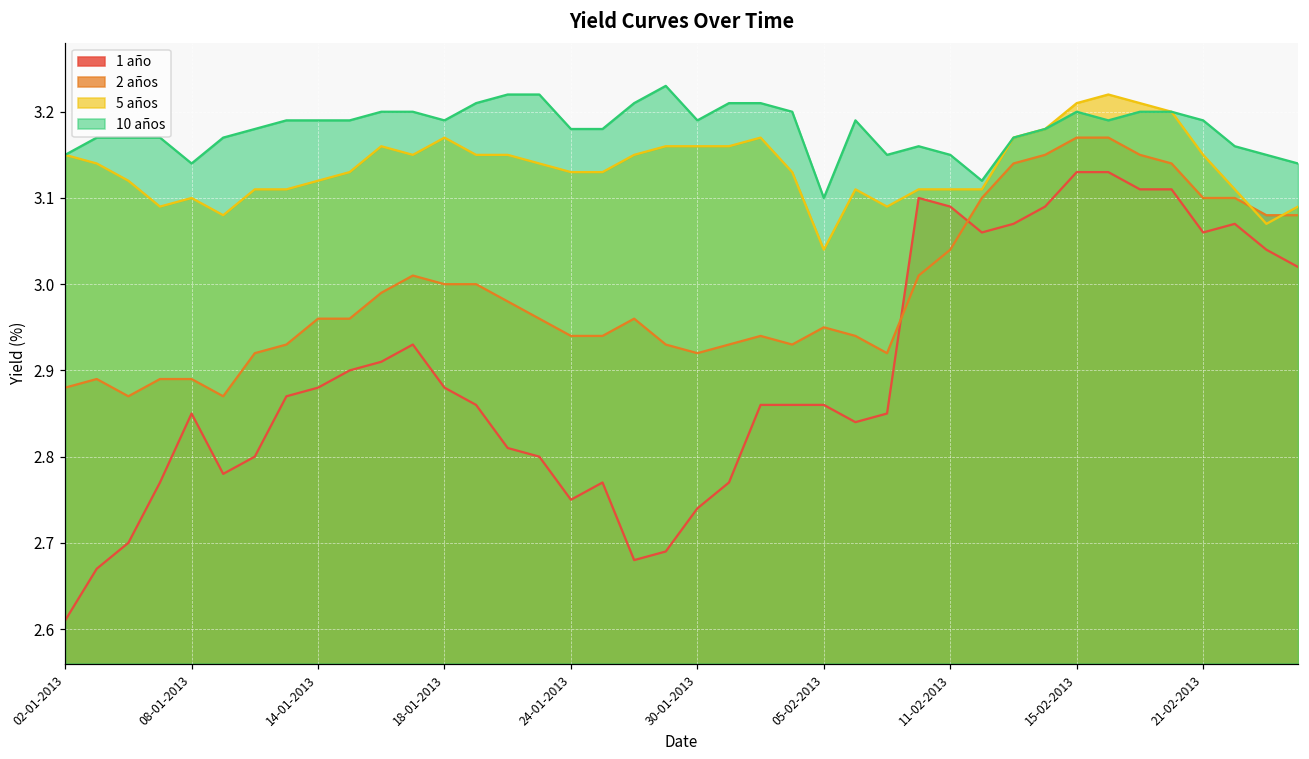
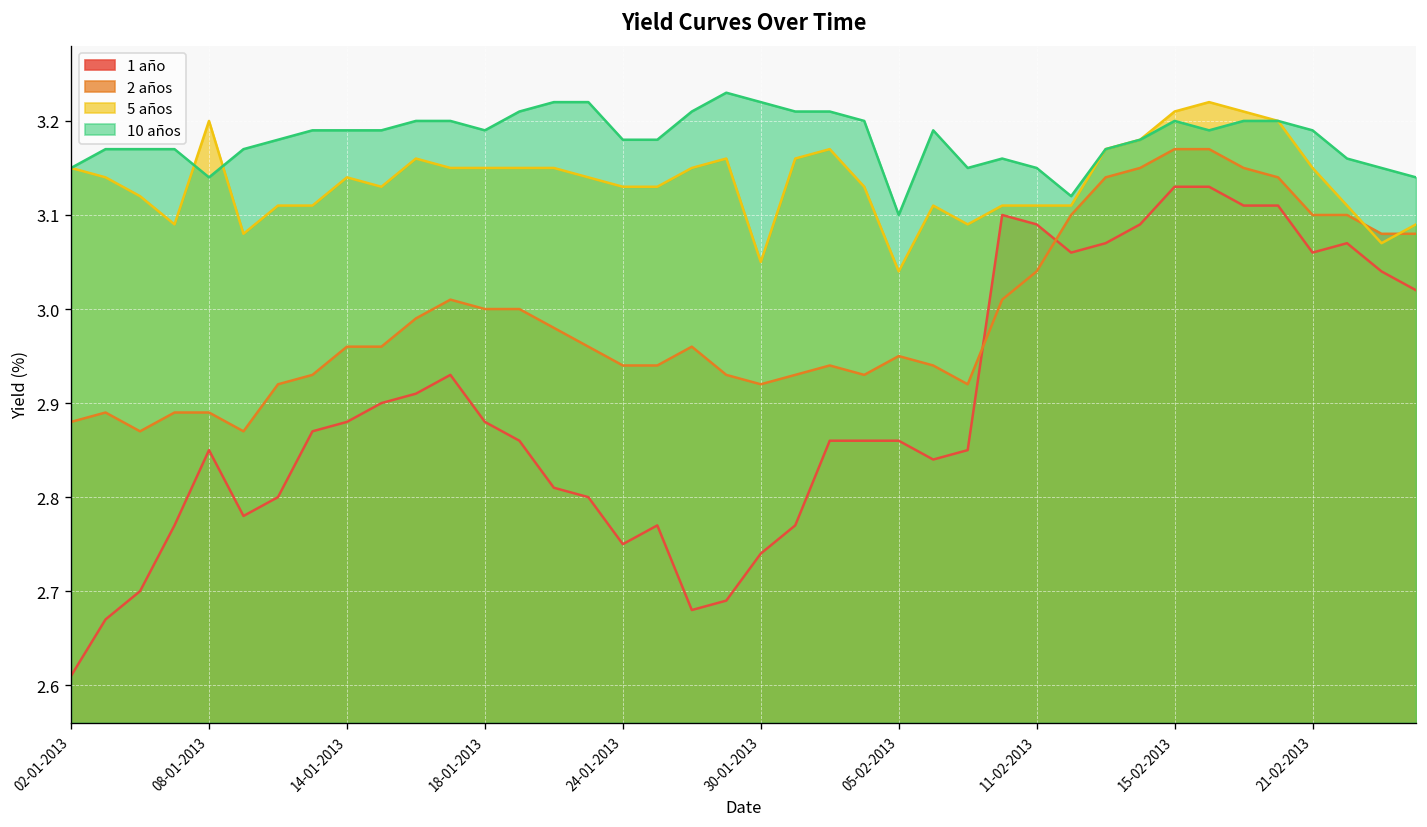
  {
    "5 años": {
-     "08-01-2013": 3.1,
-     "14-01-2013": 3.12,
-     "18-01-2013": 3.17,
+     "08-01-2013": 3.2,
+     "14-01-2013": 3.14,
+     "18-01-2013": 3.15,
      "24-01-2013": 3.13,
-     "30-01-2013": 3.16,
+     "30-01-2013": 3.05,
      "05-02-2013": 3.04,
      "11-02-2013": 3.11,
      "15-02-2013": 3.21,
      "21-02-2013": 3.15
    },
    "10 años": {
      "08-01-2013": 3.14,
      "14-01-2013": 3.19,
      "18-01-2013": 3.19,
      "24-01-2013": 3.18,
-     "30-01-2013": 3.19,
+     "30-01-2013": 3.22,
      "05-02-2013": 3.10,
      "11-02-2013": 3.15,
      "15-02-2013": 3.20,
      "21-02-2013": 3.19
    }
  }
